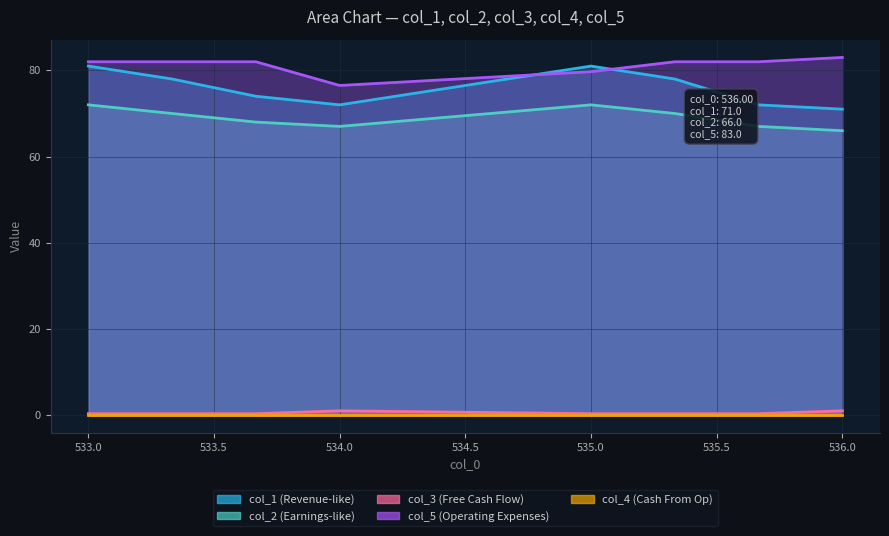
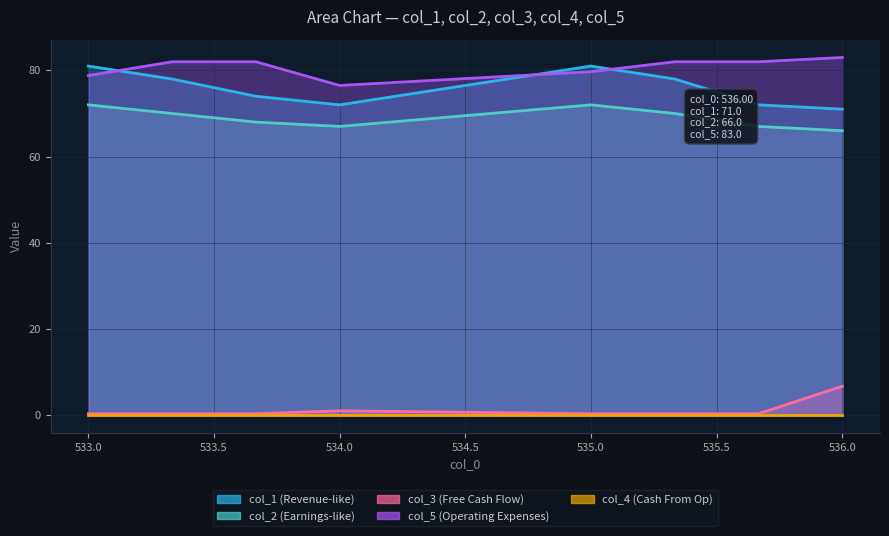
  {
    "col_3 (Free Cash Flow)": {
      "534.0": 1,
-     "536.0": 1
+     "536.0": 7
    },
    "col_5 (Operating Expenses)": {
-     "533.0": 82,
+     "533.0": 79,
      "534.0": 77,
      "535.0": 80,
      "536.0": 83
    },
    "col_4 (Cash From Op)": {
      "534.0": 0,
      "536.0": 0
    }
  }
